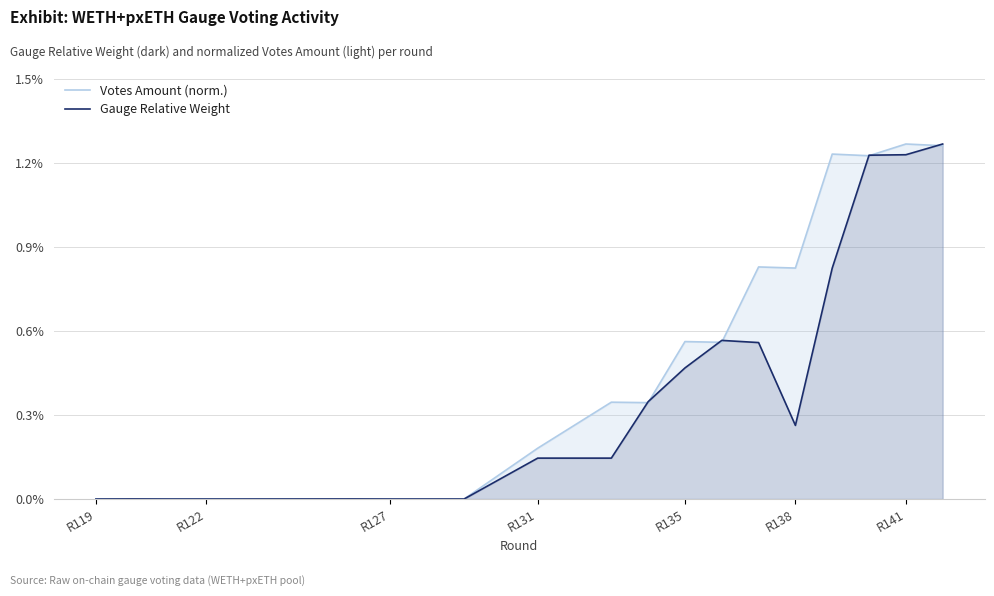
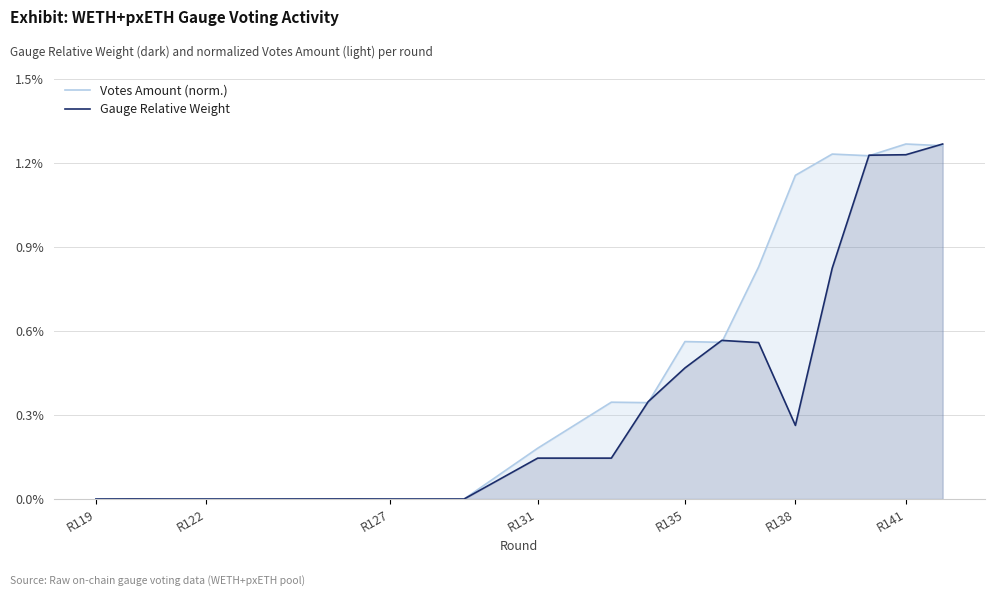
  {
    "Votes Amount (norm.)": {
      "R131": "0.18%",
      "R135": "0.56%",
-     "R138": "0.82%",
+     "R138": "1.16%",
      "R141": "1.27%"
    },
    "Gauge Relative Weight": {
      "R131": "0.15%",
      "R135": "0.47%",
      "R138": "0.26%",
      "R141": "1.23%"
    }
  }
